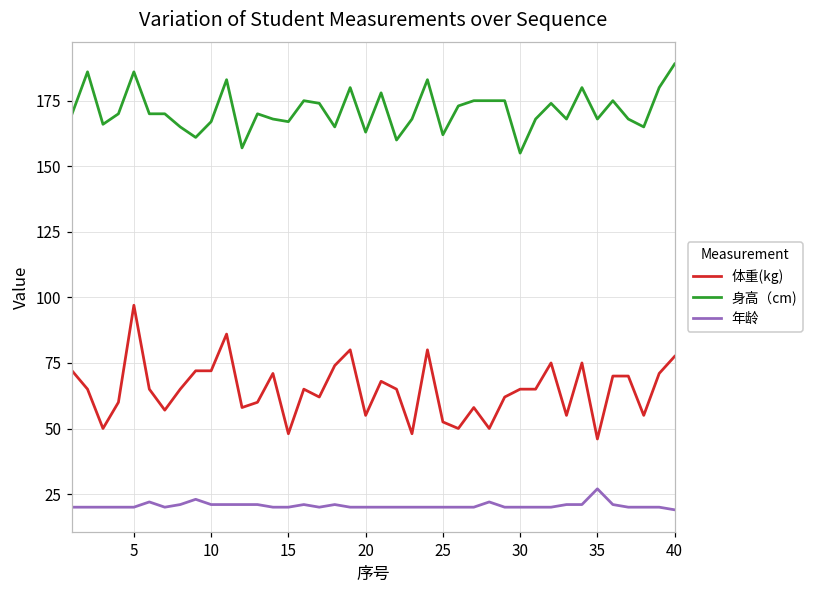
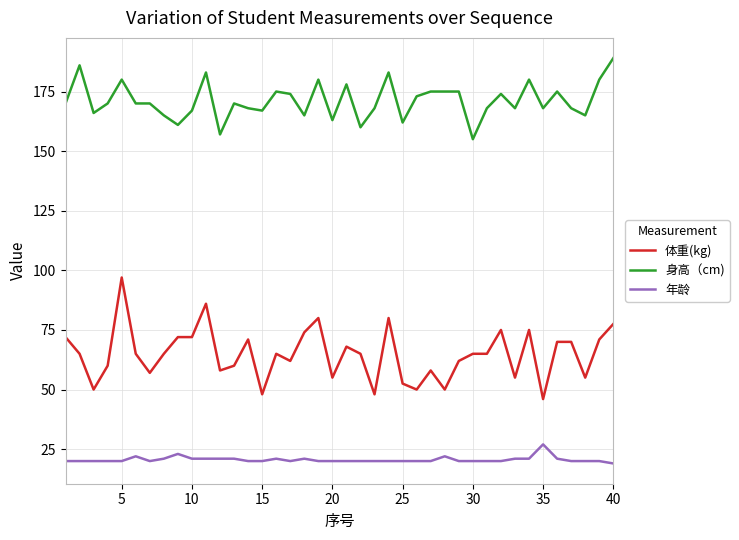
  {
    "体重(kg)": {
      "5": 97,
      "10": 72,
      "15": 48,
      "20": 55,
      "25": 53,
      "30": 65,
      "35": 46,
      "40": 78
    },
    "身高（cm)": {
-     "5": 186,
+     "5": 180,
      "10": 167,
      "15": 167,
      "20": 163,
      "25": 162,
      "30": 155,
      "35": 168,
      "40": 189
    },
    "年龄": {
      "5": 20,
      "10": 21,
      "15": 20,
      "20": 20,
      "25": 20,
      "30": 20,
      "35": 27,
      "40": 19
    }
  }
